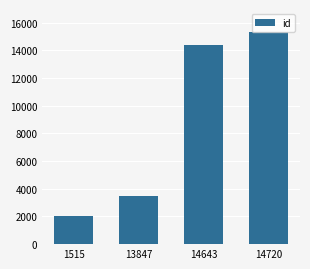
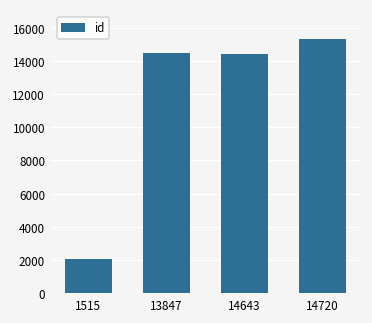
  {
    "1515": 2100,
-   "13847": 3400,
+   "13847": 14500,
    "14643": 14400,
    "14720": 15300
  }
